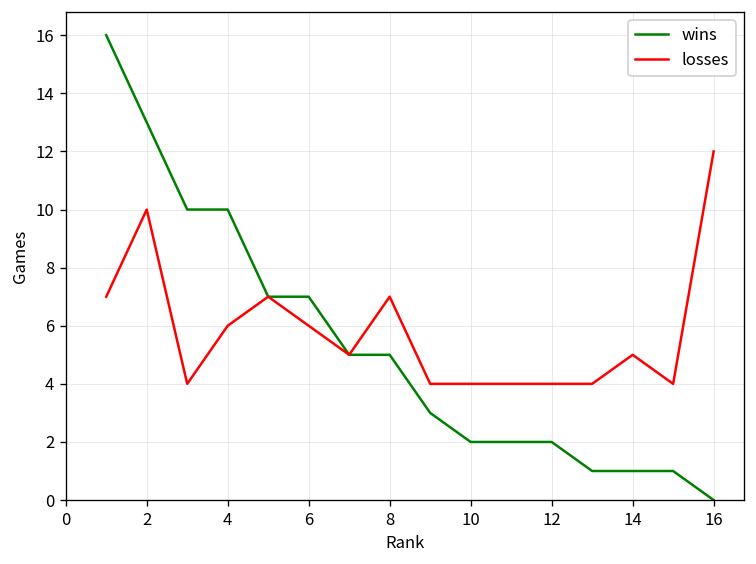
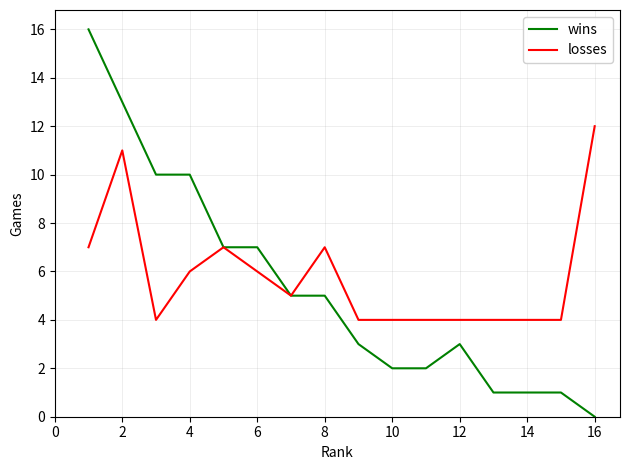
  {
    "wins": {
      "2": 13,
      "4": 10,
      "6": 7,
      "8": 5,
      "10": 2,
-     "12": 2,
+     "12": 3,
      "14": 1,
      "16": 0
    },
    "losses": {
-     "2": 10,
+     "2": 11,
      "4": 6,
      "6": 6,
      "8": 7,
      "10": 4,
      "12": 4,
-     "14": 5,
+     "14": 4,
      "16": 12
    }
  }
